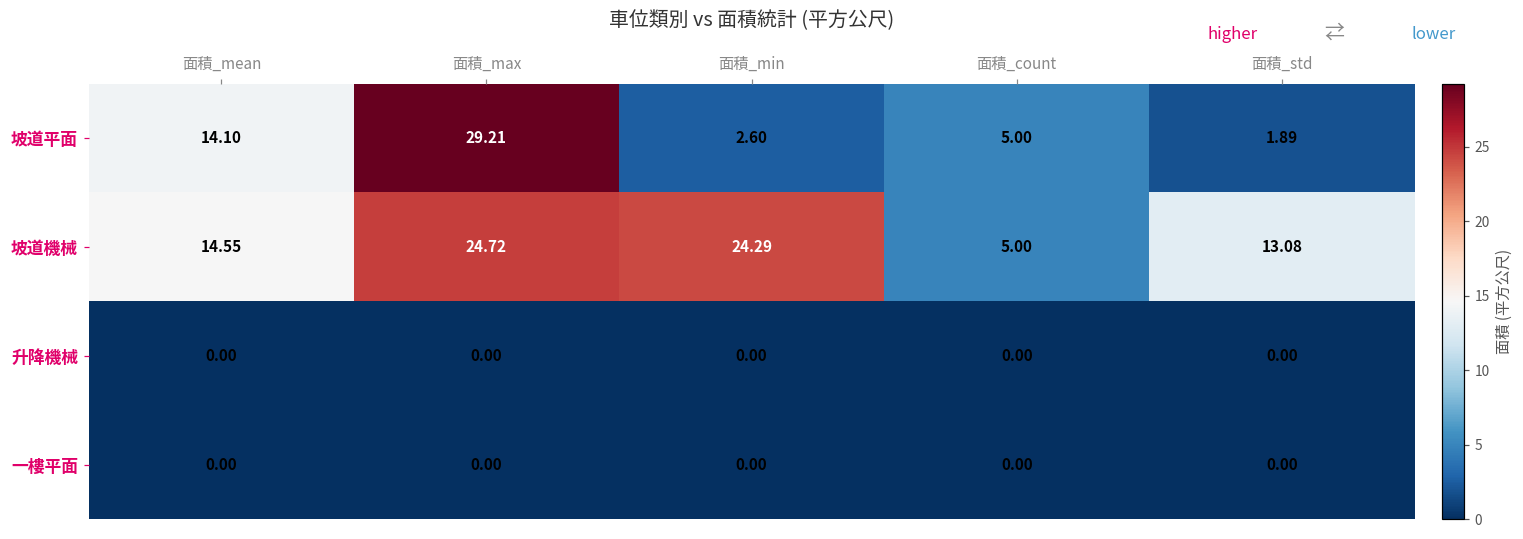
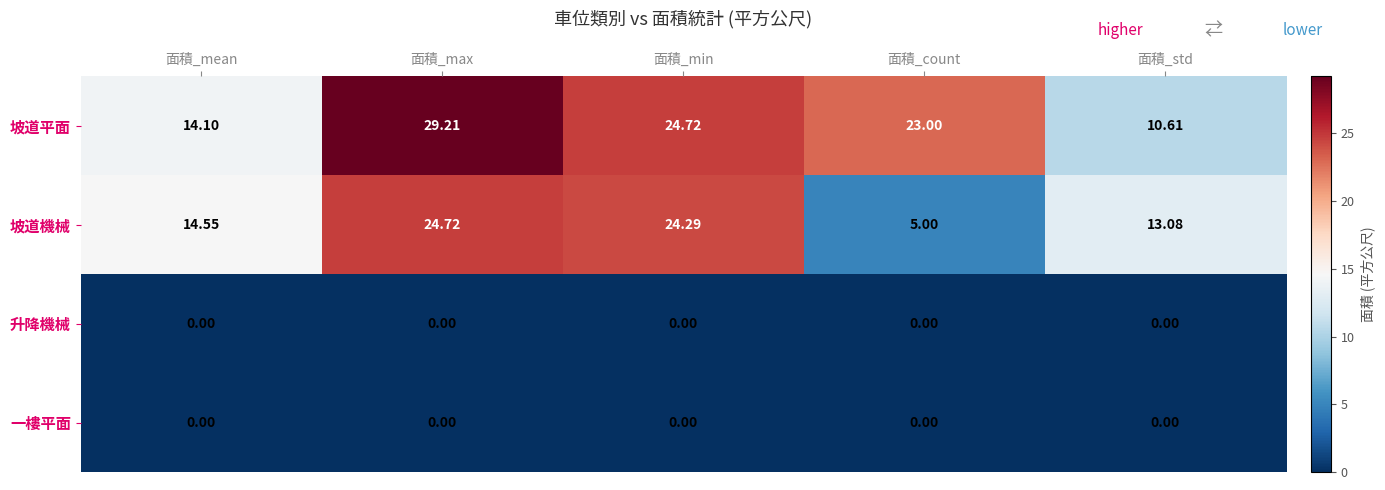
  {
    "坡道平面": {
      "面積_mean": 14.10,
      "面積_max": 29.21,
-     "面積_min": 2.60,
-     "面積_count": 5.00,
-     "面積_std": 1.89
+     "面積_min": 24.72,
+     "面積_count": 23.00,
+     "面積_std": 10.61
    },
    "坡道機械": {
      "面積_mean": 14.55,
      "面積_max": 24.72,
      "面積_min": 24.29,
      "面積_count": 5.00,
      "面積_std": 13.08
    },
    "升降機械": {
      "面積_mean": 0.00,
      "面積_max": 0.00,
      "面積_min": 0.00,
      "面積_count": 0.00,
      "面積_std": 0.00
    },
    "一樓平面": {
      "面積_mean": 0.00,
      "面積_max": 0.00,
      "面積_min": 0.00,
      "面積_count": 0.00,
      "面積_std": 0.00
    }
  }
